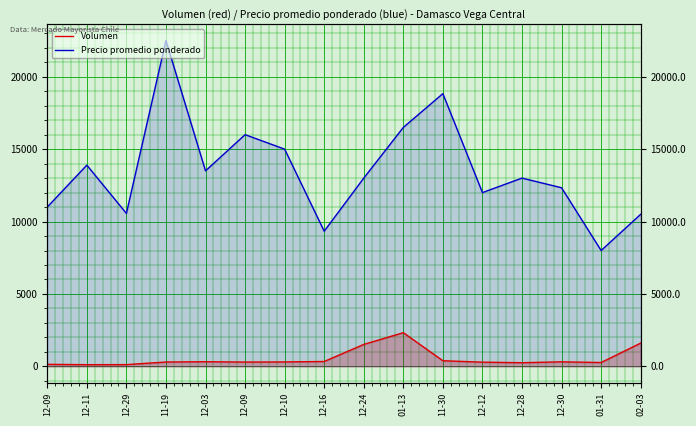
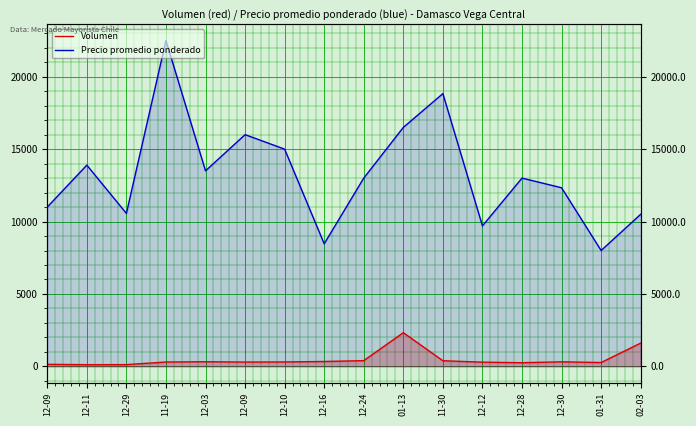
  {
    "Volumen": {
      "12-11": 100,
      "12-29": 100,
      "11-19": 300,
      "12-03": 300,
      "12-10": 300,
      "12-16": 300,
-     "12-24": 1500,
+     "12-24": 400,
      "01-13": 2300,
      "11-30": 400,
      "12-12": 300,
      "12-28": 300,
      "12-30": 300,
      "01-31": 300,
      "02-03": 1600
    },
    "Precio promedio ponderado": {
      "12-11": 13900,
      "12-29": 10600,
      "12-03": 13500,
      "12-10": 15000,
-     "12-16": 9300,
+     "12-16": 8500,
      "12-24": 13000,
      "01-13": 16500,
      "11-30": 18800,
-     "12-12": 12000,
+     "12-12": 9700,
      "12-28": 13000,
      "12-30": 12300,
      "01-31": 8000,
      "02-03": 10500
    }
  }
